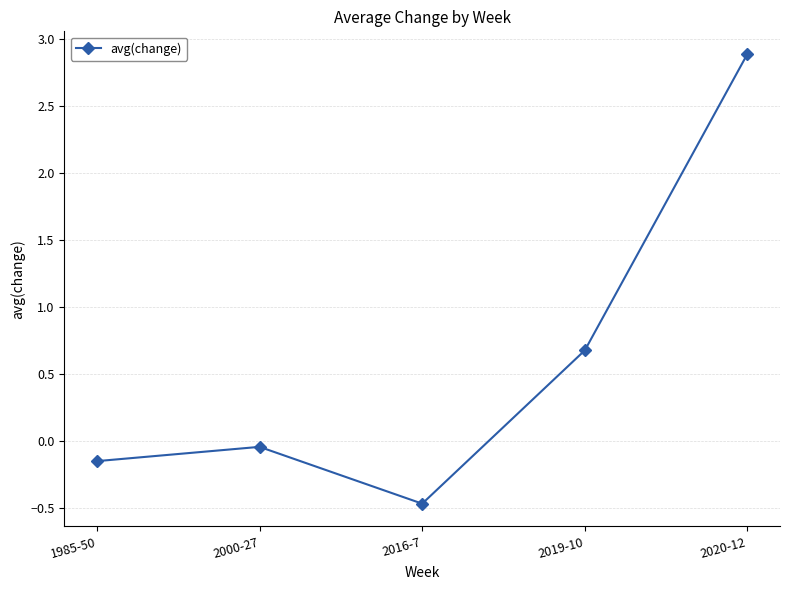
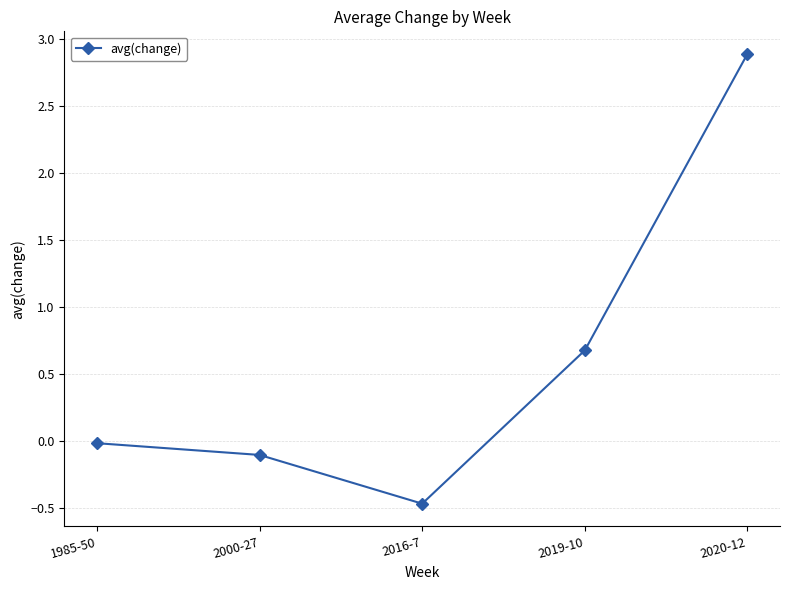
  {
-   "1985-50": -0.15,
-   "2000-27": -0.04,
+   "1985-50": -0.01,
+   "2000-27": -0.10,
    "2016-7": -0.47,
    "2019-10": 0.68,
    "2020-12": 2.89
  }
